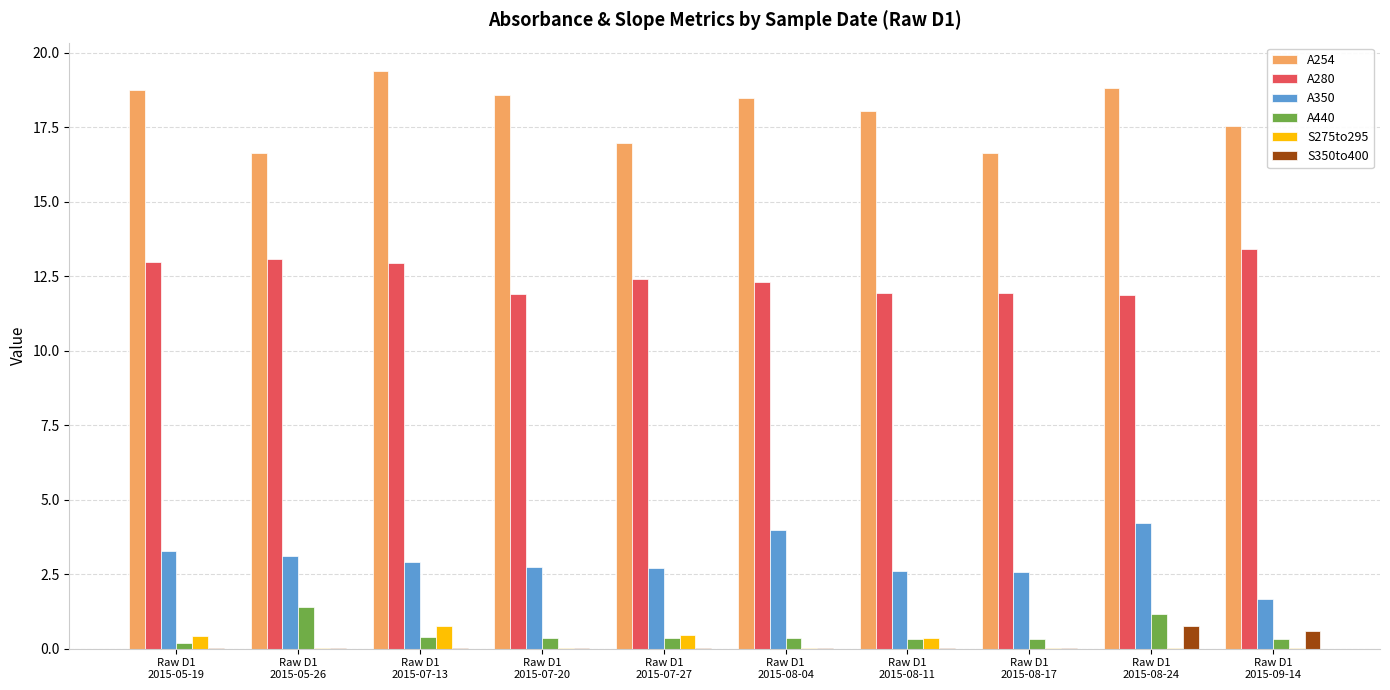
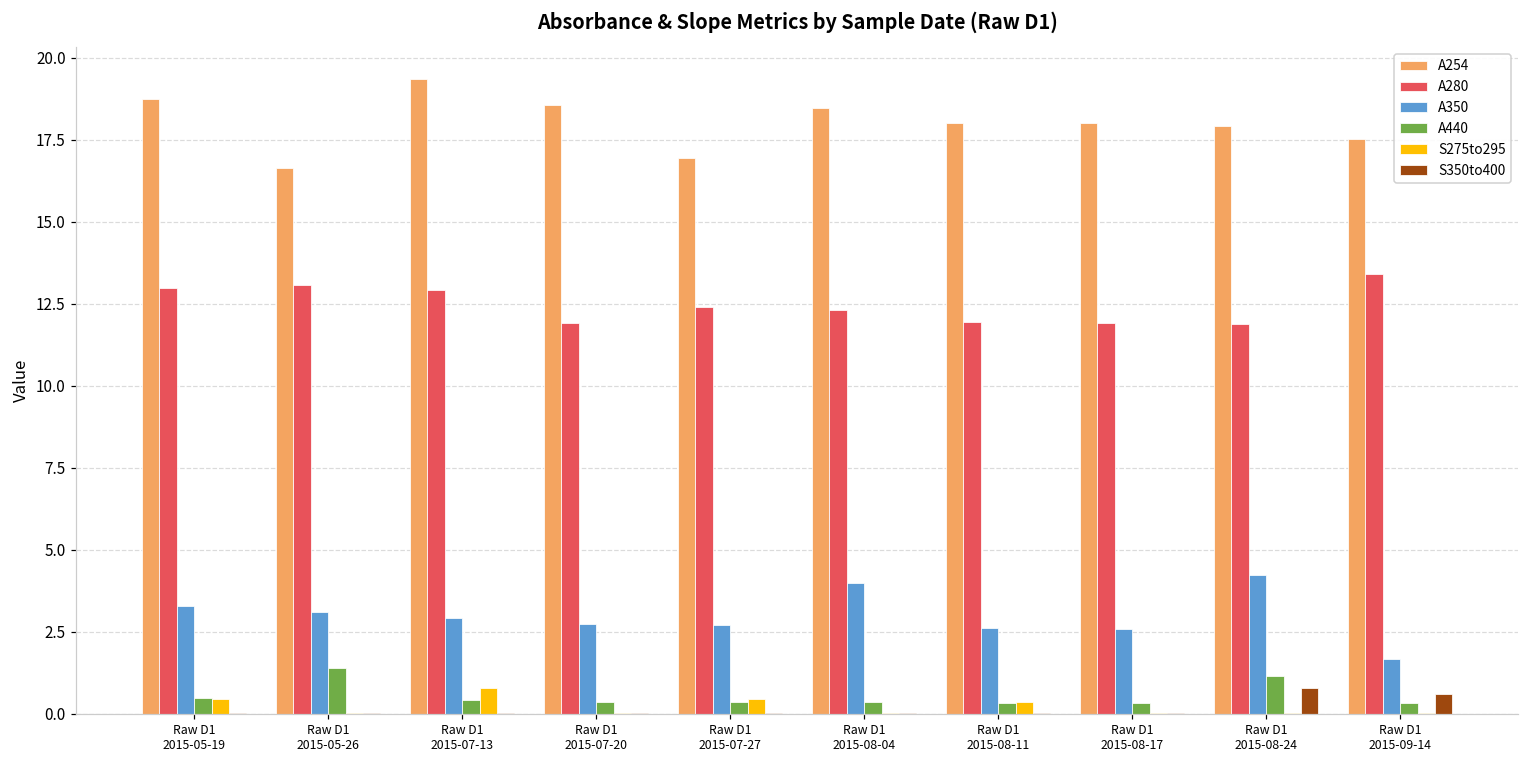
  {
    "A254": {
      "Raw D1 2015-05-19": 18.7,
      "Raw D1 2015-05-26": 16.6,
      "Raw D1 2015-07-13": 19.4,
      "Raw D1 2015-07-20": 18.6,
      "Raw D1 2015-07-27": 17.0,
      "Raw D1 2015-08-04": 18.5,
      "Raw D1 2015-08-11": 18.0,
-     "Raw D1 2015-08-17": 16.6,
-     "Raw D1 2015-08-24": 18.8,
+     "Raw D1 2015-08-17": 18.0,
+     "Raw D1 2015-08-24": 17.9,
      "Raw D1 2015-09-14": 17.5
    },
    "A280": {
      "Raw D1 2015-05-19": 13.0,
      "Raw D1 2015-05-26": 13.1,
      "Raw D1 2015-07-13": 12.9,
      "Raw D1 2015-07-20": 11.9,
      "Raw D1 2015-07-27": 12.4,
      "Raw D1 2015-08-04": 12.3,
      "Raw D1 2015-08-11": 11.9,
      "Raw D1 2015-08-17": 11.9,
      "Raw D1 2015-08-24": 11.9,
      "Raw D1 2015-09-14": 13.4
    },
    "A350": {
      "Raw D1 2015-05-19": 3.3,
      "Raw D1 2015-05-26": 3.1,
      "Raw D1 2015-07-13": 2.9,
      "Raw D1 2015-07-20": 2.7,
      "Raw D1 2015-07-27": 2.7,
      "Raw D1 2015-08-04": 4.0,
      "Raw D1 2015-08-11": 2.6,
      "Raw D1 2015-08-17": 2.6,
      "Raw D1 2015-08-24": 4.2,
      "Raw D1 2015-09-14": 1.7
    },
    "A440": {
-     "Raw D1 2015-05-19": 0.2,
+     "Raw D1 2015-05-19": 0.5,
      "Raw D1 2015-05-26": 1.4,
      "Raw D1 2015-07-13": 0.4,
      "Raw D1 2015-07-20": 0.4,
      "Raw D1 2015-07-27": 0.3,
      "Raw D1 2015-08-04": 0.4,
      "Raw D1 2015-08-11": 0.3,
      "Raw D1 2015-08-17": 0.3,
      "Raw D1 2015-08-24": 1.2,
      "Raw D1 2015-09-14": 0.3
    },
    "S275to295": {
      "Raw D1 2015-05-19": 0.4,
      "Raw D1 2015-07-13": 0.8,
      "Raw D1 2015-07-27": 0.4,
      "Raw D1 2015-08-11": 0.4
    },
    "S350to400": {
      "Raw D1 2015-08-24": 0.8,
      "Raw D1 2015-09-14": 0.6
    }
  }
